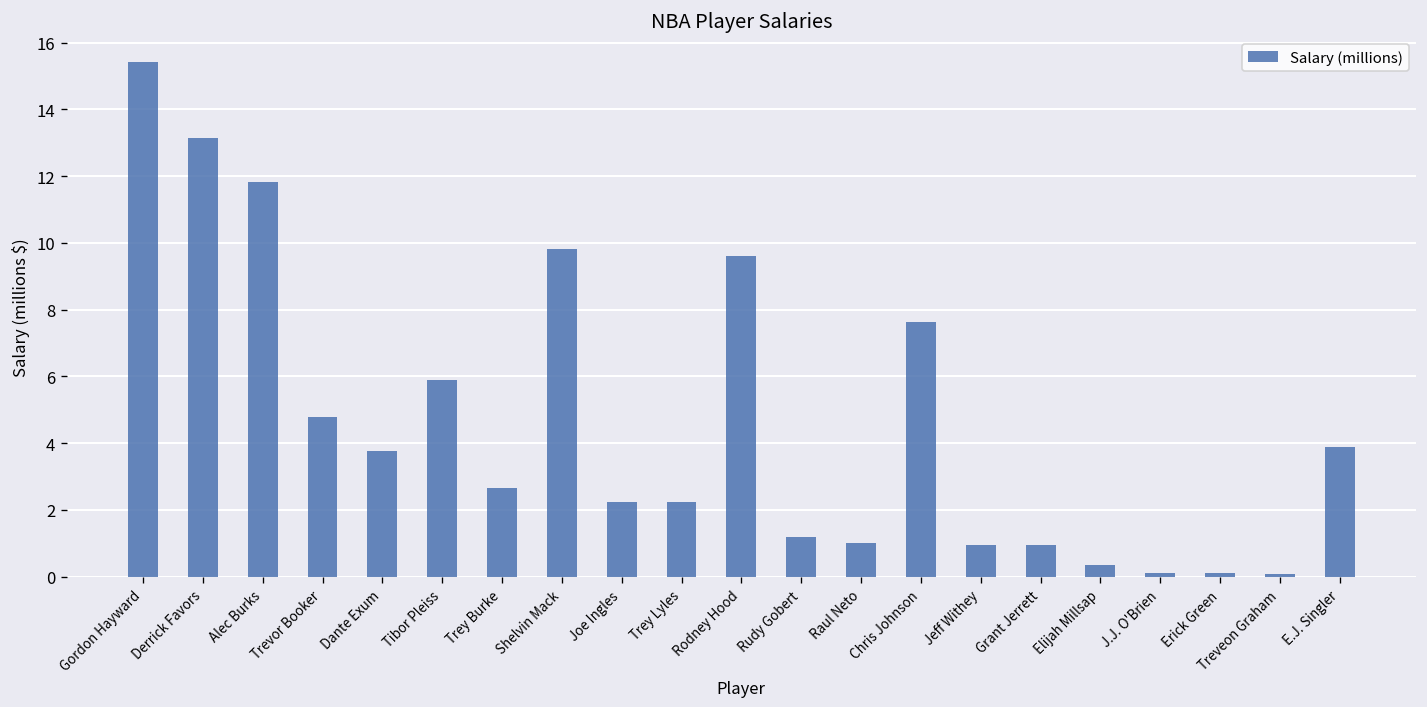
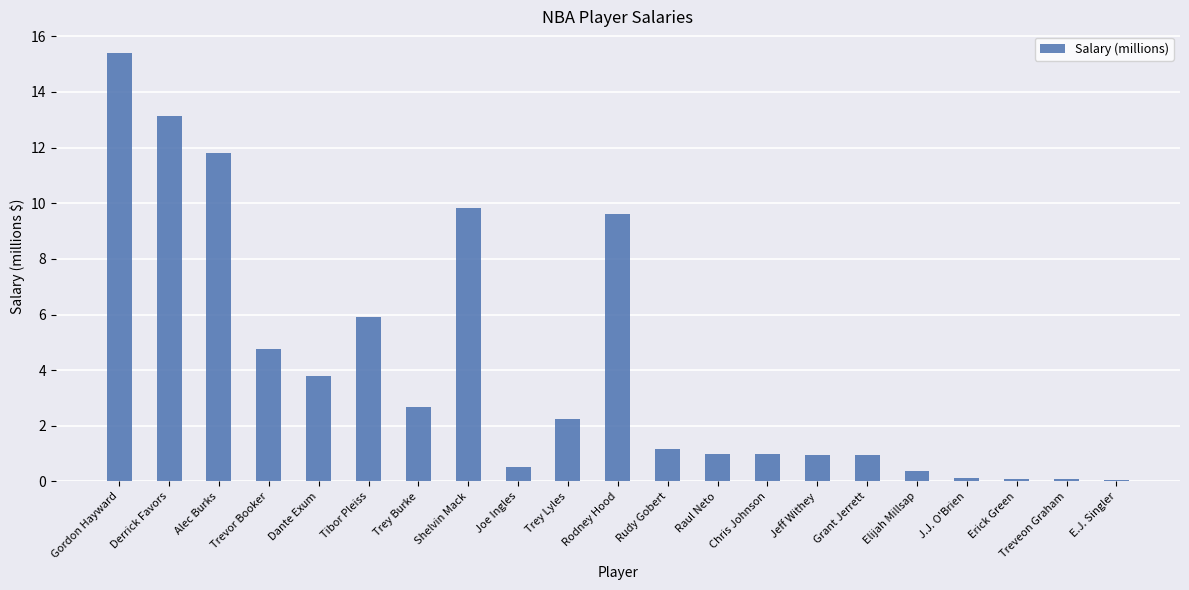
  {
    "Gordon Hayward": 15.4,
    "Derrick Favors": 13.1,
    "Alec Burks": 11.8,
    "Trevor Booker": 4.8,
    "Dante Exum": 3.8,
    "Tibor Pleiss": 5.9,
    "Trey Burke": 2.7,
    "Shelvin Mack": 9.8,
-   "Joe Ingles": 2.3,
+   "Joe Ingles": 0.5,
    "Trey Lyles": 2.2,
    "Rodney Hood": 9.6,
    "Rudy Gobert": 1.2,
    "Raul Neto": 1.0,
-   "Chris Johnson": 7.6,
+   "Chris Johnson": 1.0,
    "Jeff Withey": 0.9,
    "Grant Jerrett": 0.9,
    "Elijah Millsap": 0.4,
    "J.J. O'Brien": 0.1,
    "Erick Green": 0.1,
-   "E.J. Singler": 3.9
+   "E.J. Singler": 0.1
  }
